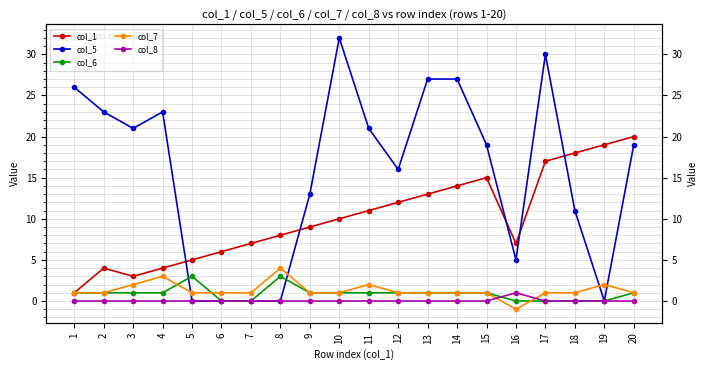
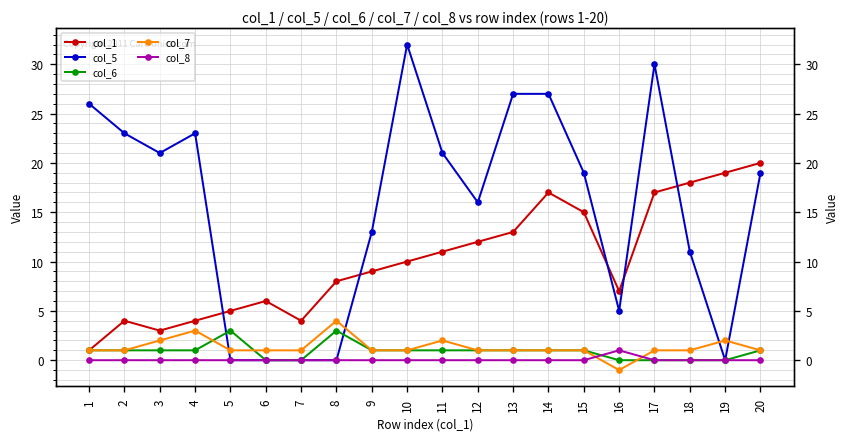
  {
    "col_1": {
      "2": 4,
      "3": 3,
      "4": 4,
      "5": 5,
      "6": 6,
-     "7": 7,
+     "7": 4,
      "8": 8,
      "9": 9,
      "10": 10,
      "11": 11,
      "12": 12,
      "13": 13,
-     "14": 14,
+     "14": 17,
      "15": 15,
      "16": 7,
      "17": 17,
      "18": 18,
      "19": 19,
      "20": 20
    },
    "col_5": {
      "1": 26,
      "2": 23,
      "3": 21,
      "4": 23,
      "9": 13,
      "10": 32,
      "11": 21,
      "12": 16,
      "13": 27,
      "14": 27,
      "15": 19,
      "16": 5,
      "17": 30,
      "18": 11,
      "20": 19
    },
    "col_6": {
      "3": 1,
      "4": 1,
      "5": 3,
      "8": 3,
      "11": 1,
      "16": 0
    },
    "col_7": {
      "3": 2,
      "4": 3,
      "5": 1,
      "6": 1,
      "7": 1,
      "8": 4,
      "11": 2,
      "16": -1,
      "17": 1,
      "18": 1,
      "19": 2
    },
    "col_8": {
      "1": 0,
      "2": 0,
      "3": 0,
      "4": 0,
      "9": 0,
      "10": 0,
      "11": 0,
      "12": 0,
      "13": 0,
      "14": 0,
      "15": 0,
      "16": 1,
      "20": 0
    }
  }
